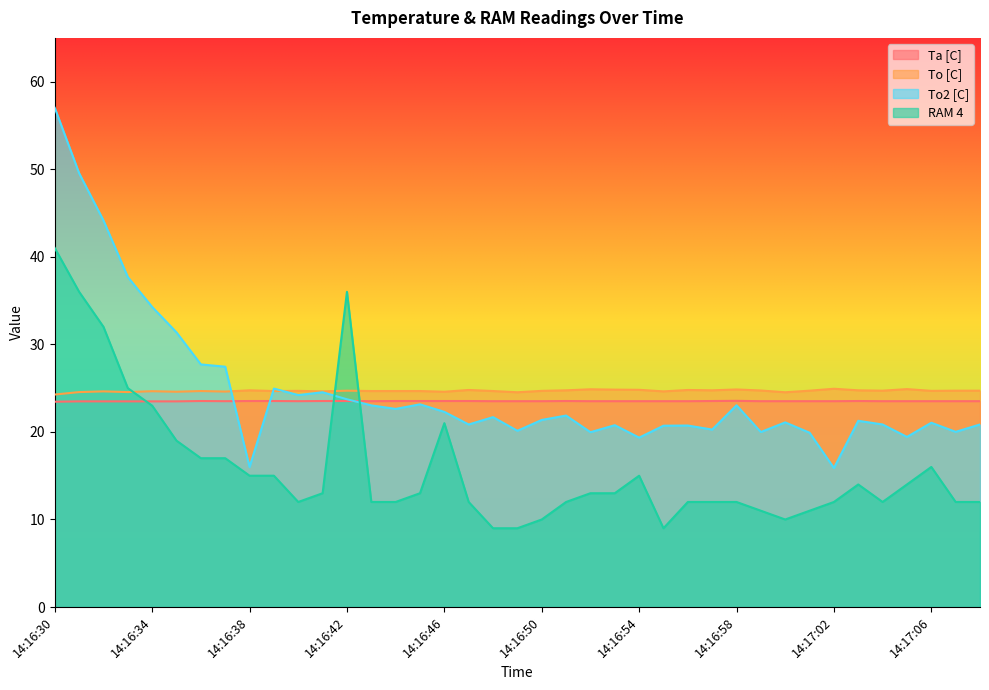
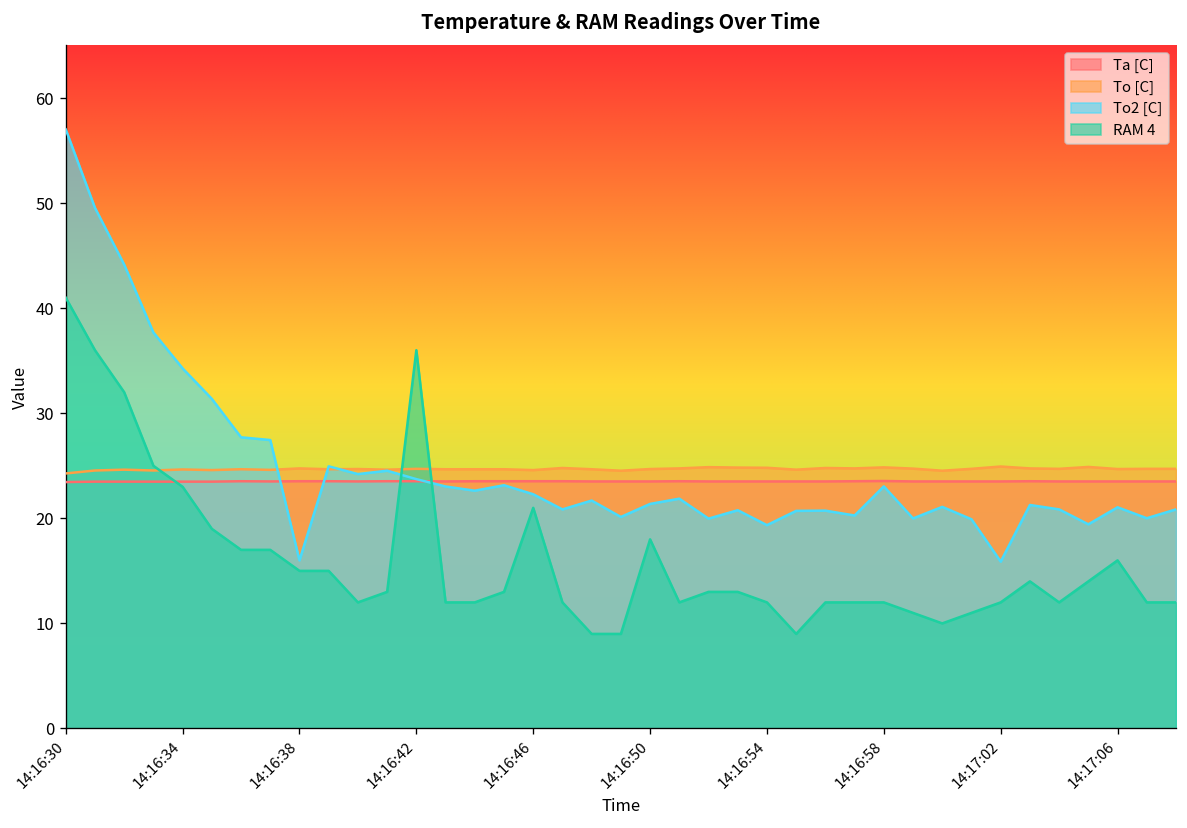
  {
    "To2 [C]": {
      "14:16:30": 57,
      "14:16:34": 34,
      "14:16:38": 16,
      "14:16:46": 22,
      "14:16:50": 21,
      "14:16:54": 19,
      "14:16:58": 23,
      "14:17:02": 16,
      "14:17:06": 21
    },
    "RAM 4": {
      "14:16:30": 41,
      "14:16:34": 23,
      "14:16:38": 15,
      "14:16:42": 36,
      "14:16:46": 21,
-     "14:16:50": 10,
-     "14:16:54": 15,
+     "14:16:50": 18,
+     "14:16:54": 12,
      "14:16:58": 12,
      "14:17:02": 12,
      "14:17:06": 16
    }
  }
